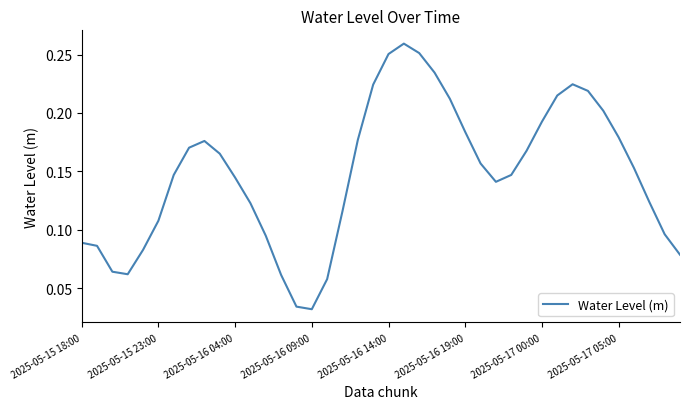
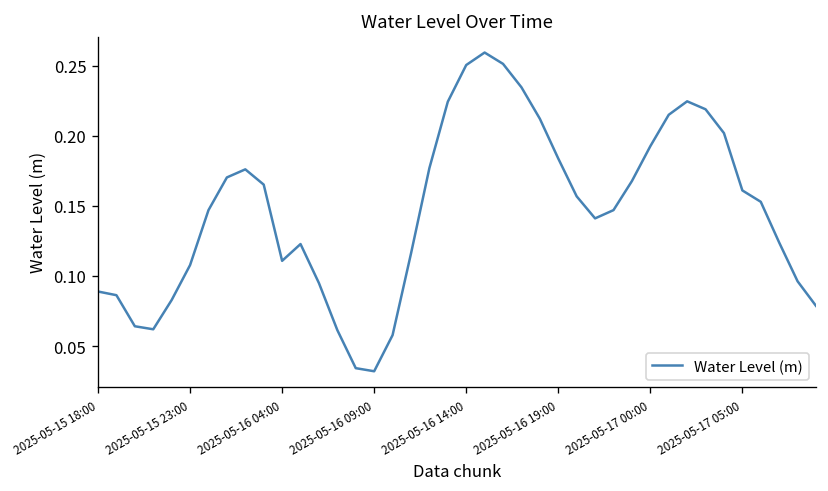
  {
    "2025-05-15 18:00": 0.089,
    "2025-05-15 23:00": 0.108,
-   "2025-05-16 04:00": 0.145,
+   "2025-05-16 04:00": 0.111,
    "2025-05-16 09:00": 0.032,
    "2025-05-16 14:00": 0.250,
    "2025-05-16 19:00": 0.184,
    "2025-05-17 00:00": 0.193,
-   "2025-05-17 05:00": 0.179
+   "2025-05-17 05:00": 0.161
  }
